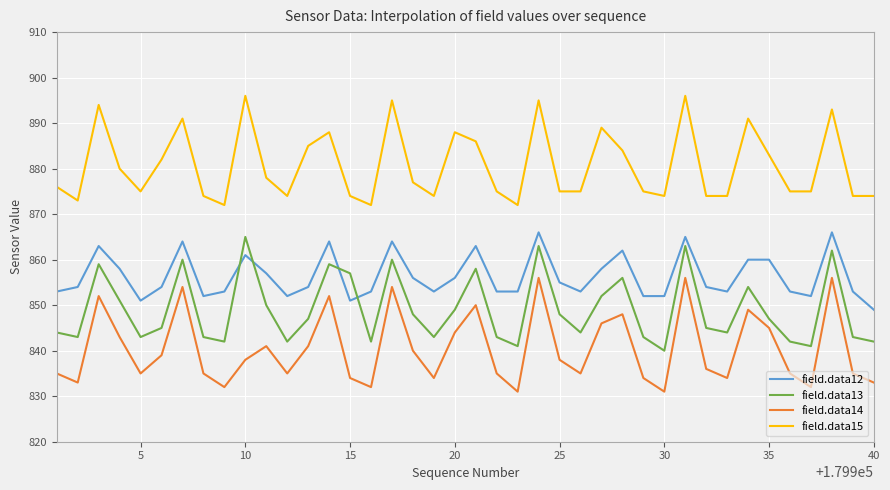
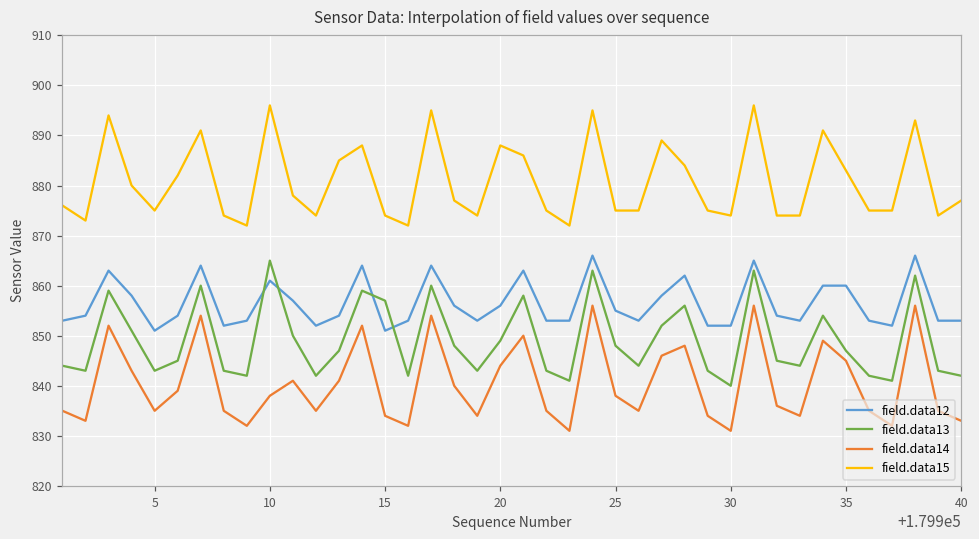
  {
    "field.data12": {
      "5": 851,
      "10": 861,
      "15": 851,
      "20": 856,
      "25": 855,
      "30": 852,
      "35": 860,
-     "40": 849
+     "40": 853
    },
    "field.data13": {
      "5": 843,
      "10": 865,
      "15": 857,
      "20": 849,
      "25": 848,
      "30": 840,
      "35": 847,
      "40": 842
    },
    "field.data14": {
      "5": 835,
      "10": 838,
      "15": 834,
      "20": 844,
      "25": 838,
      "30": 831,
      "35": 845,
      "40": 833
    },
    "field.data15": {
      "5": 875,
      "10": 896,
      "15": 874,
      "20": 888,
      "25": 875,
      "30": 874,
      "35": 883,
-     "40": 874
+     "40": 877
    }
  }
